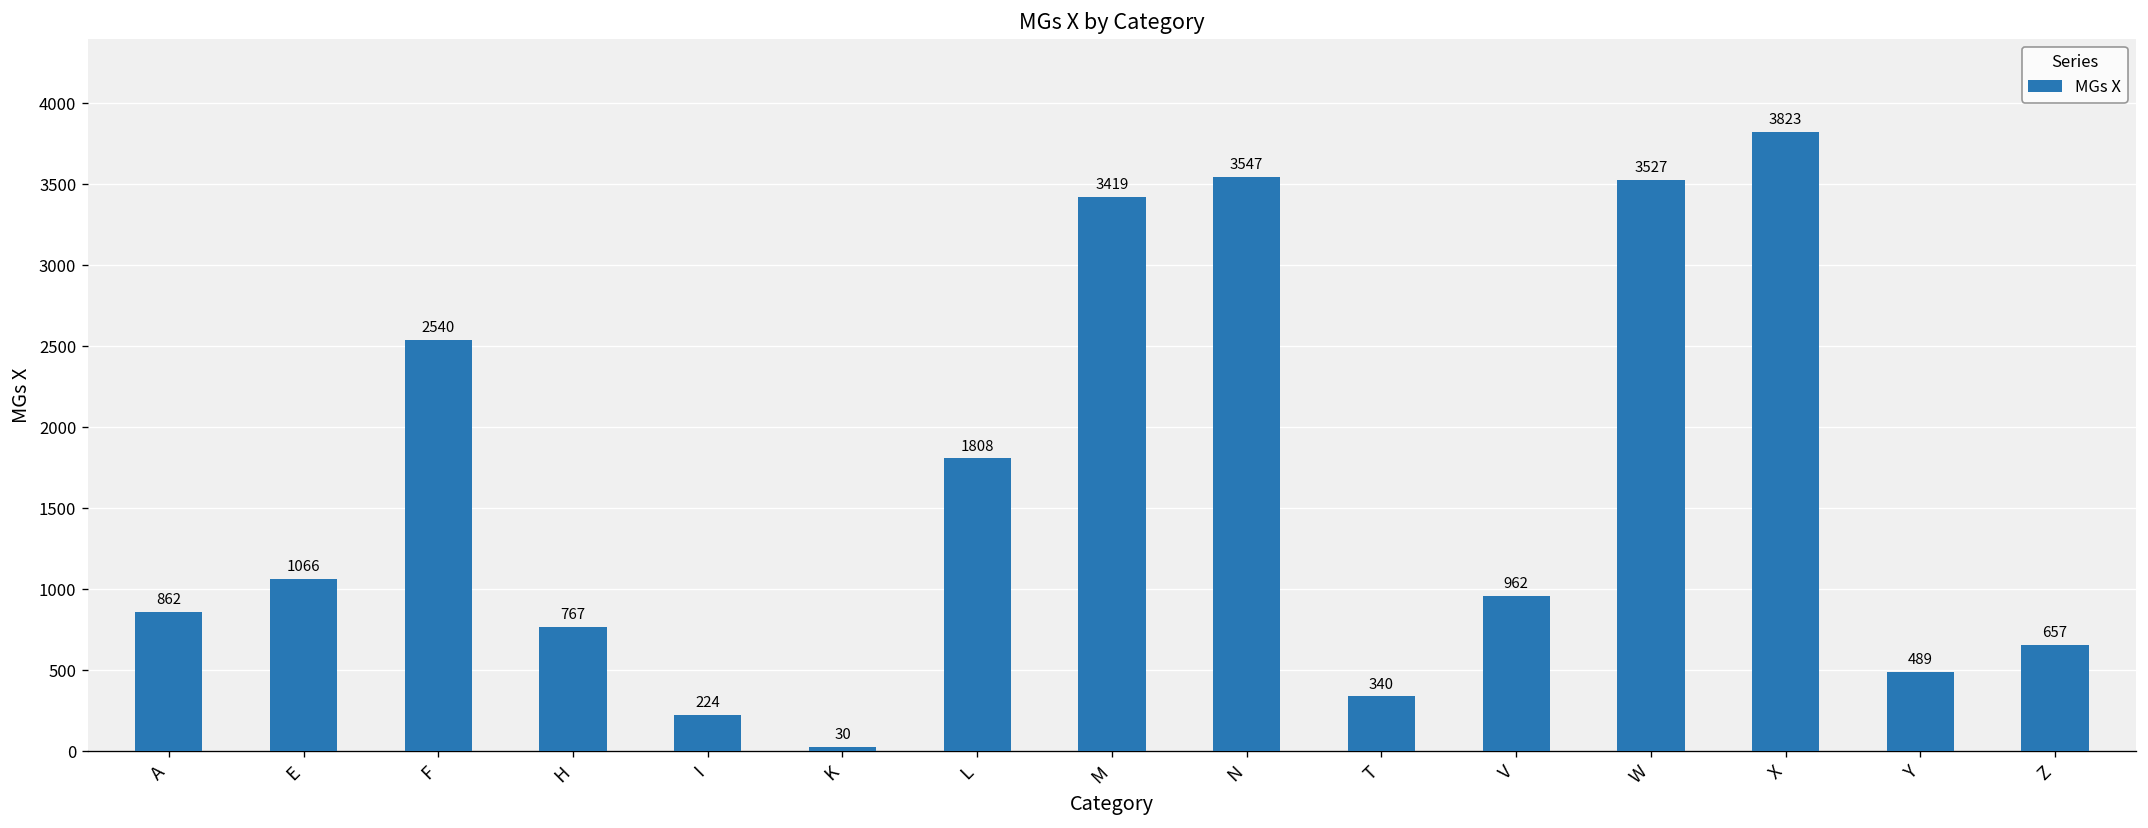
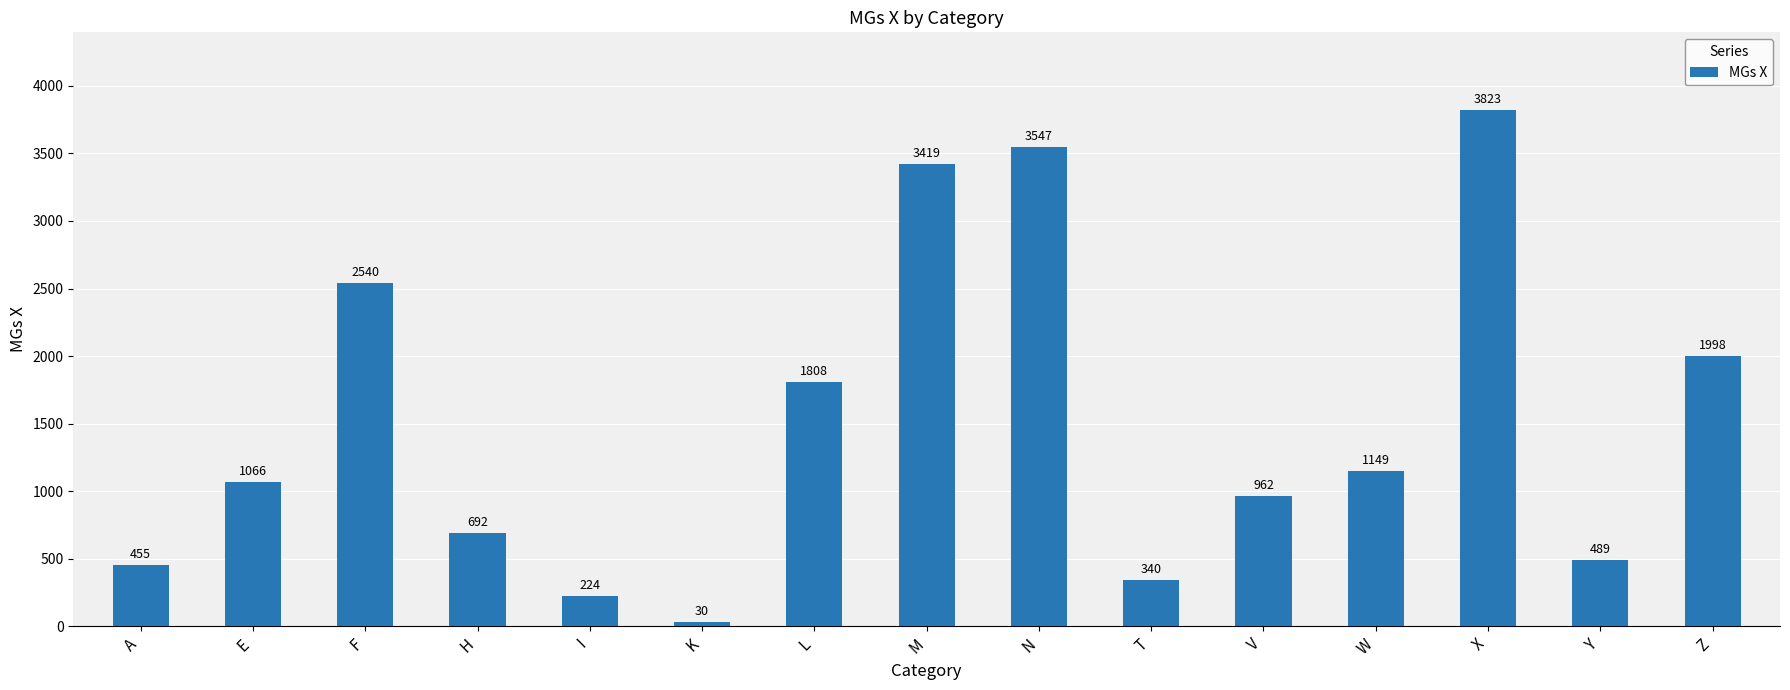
  {
-   "A": 862,
+   "A": 455,
    "E": 1066,
    "F": 2540,
-   "H": 767,
+   "H": 692,
    "I": 224,
    "K": 30,
    "L": 1808,
    "M": 3419,
    "N": 3547,
    "T": 340,
    "V": 962,
-   "W": 3527,
+   "W": 1149,
    "X": 3823,
    "Y": 489,
-   "Z": 657
+   "Z": 1998
  }
